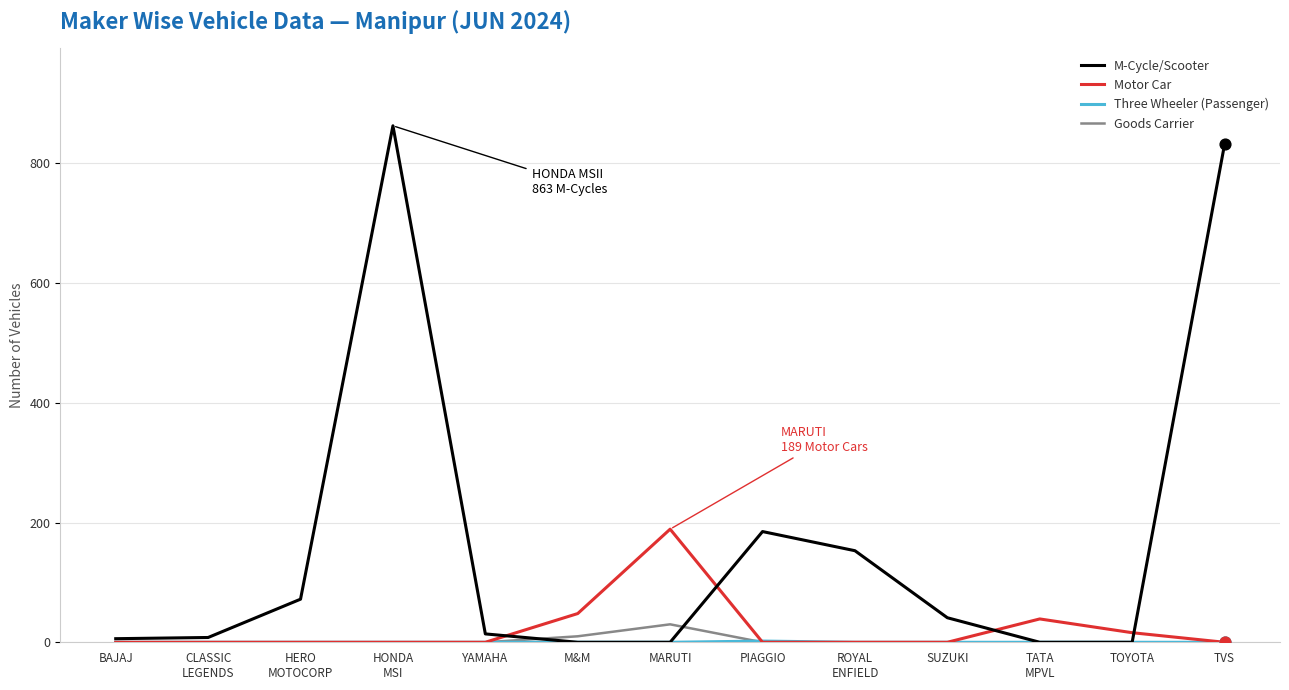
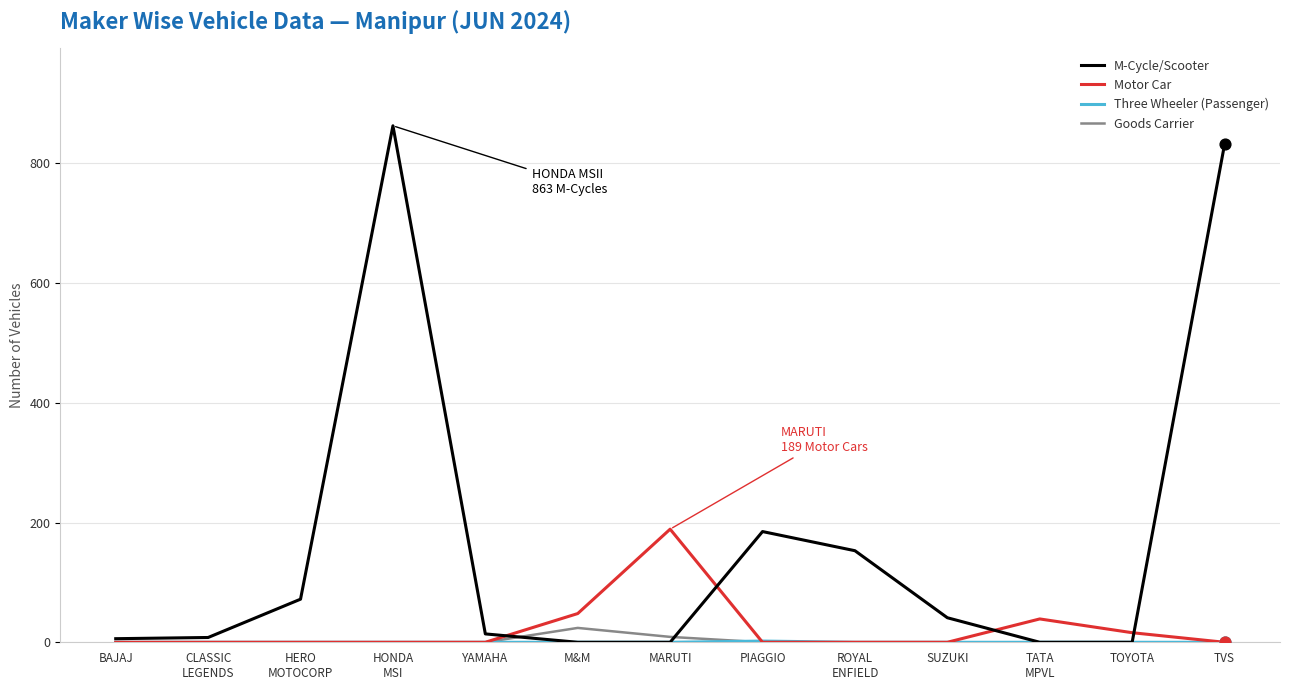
  {
    "Goods Carrier": {
-     "M&M": 10,
-     "MARUTI": 30
+     "M&M": 20,
+     "MARUTI": 10
    }
  }
